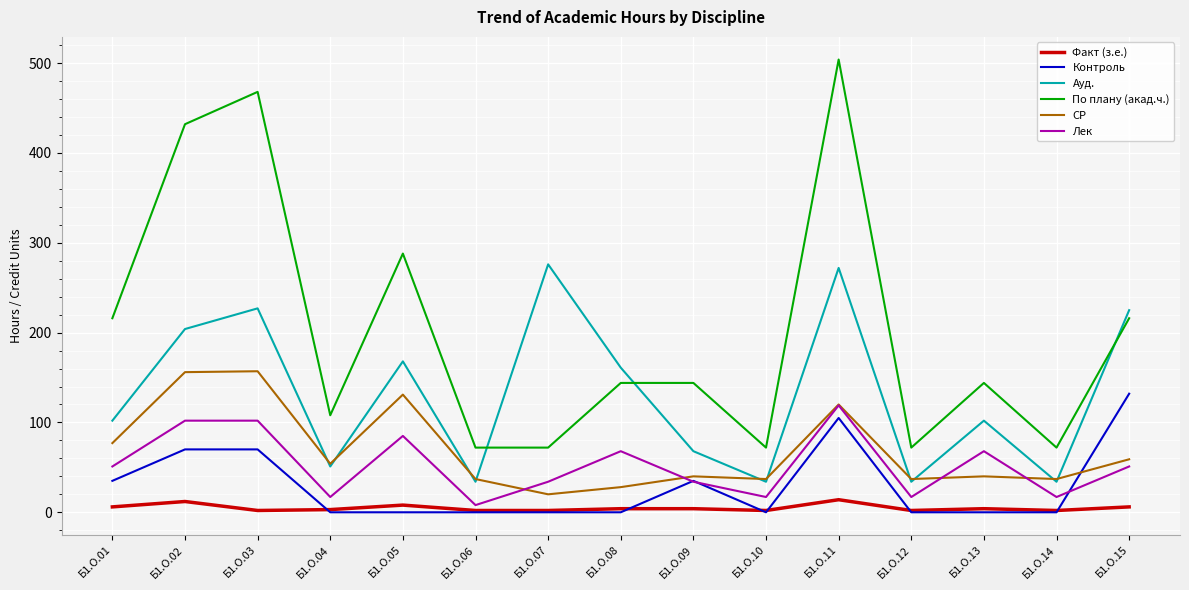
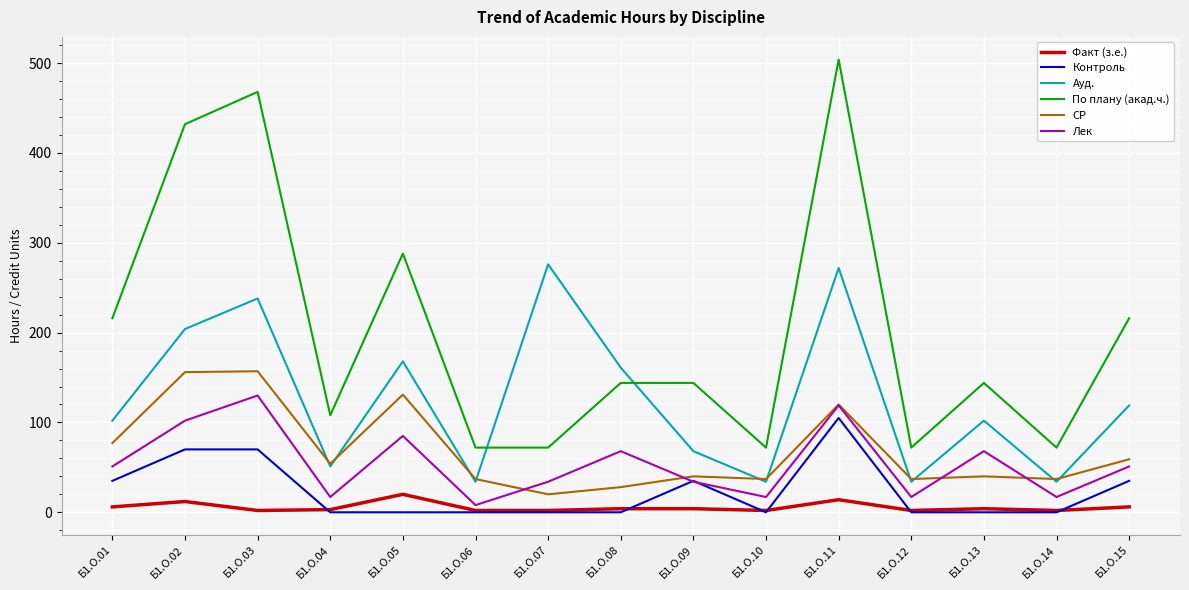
  {
    "Факт (з.е.)": {
      "Б1.О.01": 10,
      "Б1.О.02": 10,
      "Б1.О.03": 0,
      "Б1.О.04": 0,
-     "Б1.О.05": 10,
+     "Б1.О.05": 20,
      "Б1.О.08": 0,
      "Б1.О.09": 0,
      "Б1.О.11": 10,
      "Б1.О.13": 0,
      "Б1.О.15": 10
    },
    "Контроль": {
      "Б1.О.01": 40,
      "Б1.О.02": 70,
      "Б1.О.03": 70,
      "Б1.О.04": 0,
      "Б1.О.05": 0,
      "Б1.О.08": 0,
      "Б1.О.11": 110,
      "Б1.О.13": 0,
-     "Б1.О.15": 130
+     "Б1.О.15": 40
    },
    "Ауд.": {
      "Б1.О.01": 100,
      "Б1.О.02": 200,
-     "Б1.О.03": 230,
+     "Б1.О.03": 240,
      "Б1.О.04": 50,
      "Б1.О.05": 170,
      "Б1.О.06": 30,
      "Б1.О.07": 280,
      "Б1.О.08": 160,
      "Б1.О.09": 70,
      "Б1.О.10": 30,
      "Б1.О.11": 270,
      "Б1.О.12": 30,
      "Б1.О.13": 100,
      "Б1.О.14": 30,
-     "Б1.О.15": 230
+     "Б1.О.15": 120
    },
    "По плану (акад.ч.)": {
      "Б1.О.01": 220,
      "Б1.О.02": 430,
      "Б1.О.03": 470,
      "Б1.О.04": 110,
      "Б1.О.05": 290,
      "Б1.О.06": 70,
      "Б1.О.07": 70,
      "Б1.О.08": 140,
      "Б1.О.09": 140,
      "Б1.О.10": 70,
      "Б1.О.11": 500,
      "Б1.О.12": 70,
      "Б1.О.13": 140,
      "Б1.О.14": 70,
      "Б1.О.15": 220
    },
    "СР": {
      "Б1.О.01": 80,
      "Б1.О.02": 160,
      "Б1.О.03": 160,
      "Б1.О.04": 50,
      "Б1.О.05": 130,
      "Б1.О.06": 40,
      "Б1.О.07": 20,
      "Б1.О.08": 30,
      "Б1.О.09": 40,
      "Б1.О.10": 40,
      "Б1.О.12": 40,
      "Б1.О.13": 40,
      "Б1.О.14": 40,
      "Б1.О.15": 60
    },
    "Лек": {
      "Б1.О.01": 50,
      "Б1.О.02": 100,
-     "Б1.О.03": 100,
+     "Б1.О.03": 130,
      "Б1.О.04": 20,
      "Б1.О.05": 90,
      "Б1.О.06": 10,
      "Б1.О.07": 30,
      "Б1.О.08": 70,
      "Б1.О.10": 20,
      "Б1.О.12": 20,
      "Б1.О.13": 70,
      "Б1.О.14": 20,
      "Б1.О.15": 50
    }
  }
